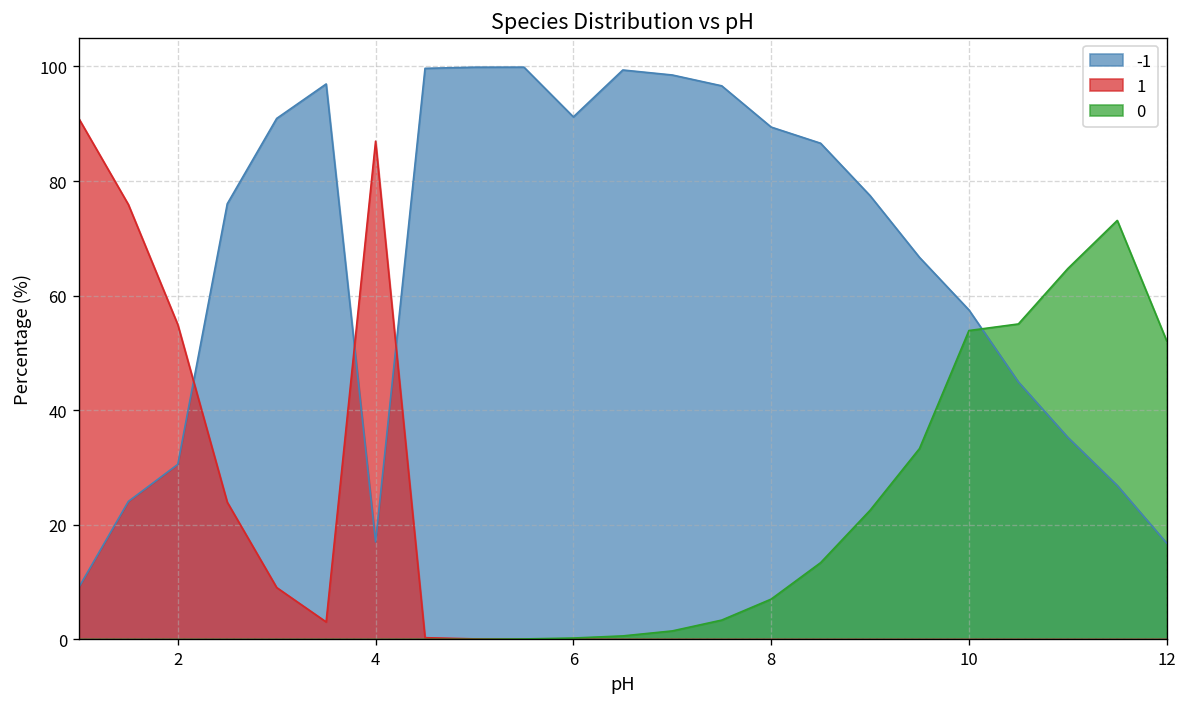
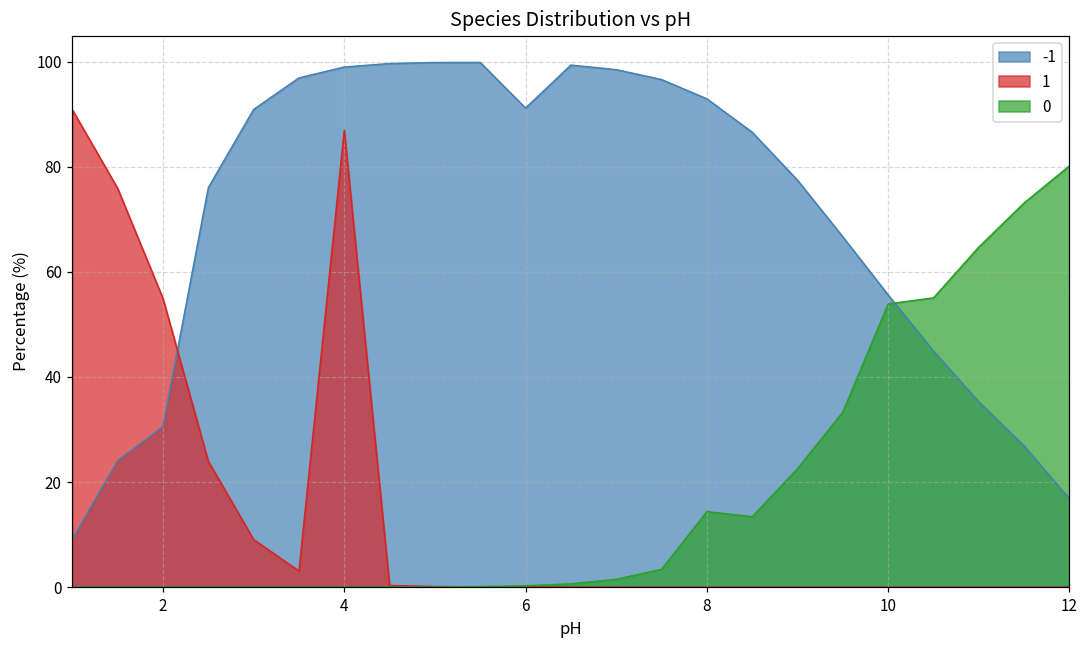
  {
    "-1": {
      "2": 31,
-     "4": 17,
+     "4": 99,
      "6": 91,
-     "8": 89,
-     "10": 58,
+     "8": 93,
+     "10": 56,
      "12": 17
    },
    "1": {
      "2": 55,
      "4": 87,
      "8": 0,
      "10": 0,
      "12": 0
    },
    "0": {
      "2": 0,
      "4": 0,
-     "8": 7,
+     "8": 14,
      "10": 54,
-     "12": 52
+     "12": 80
    }
  }
